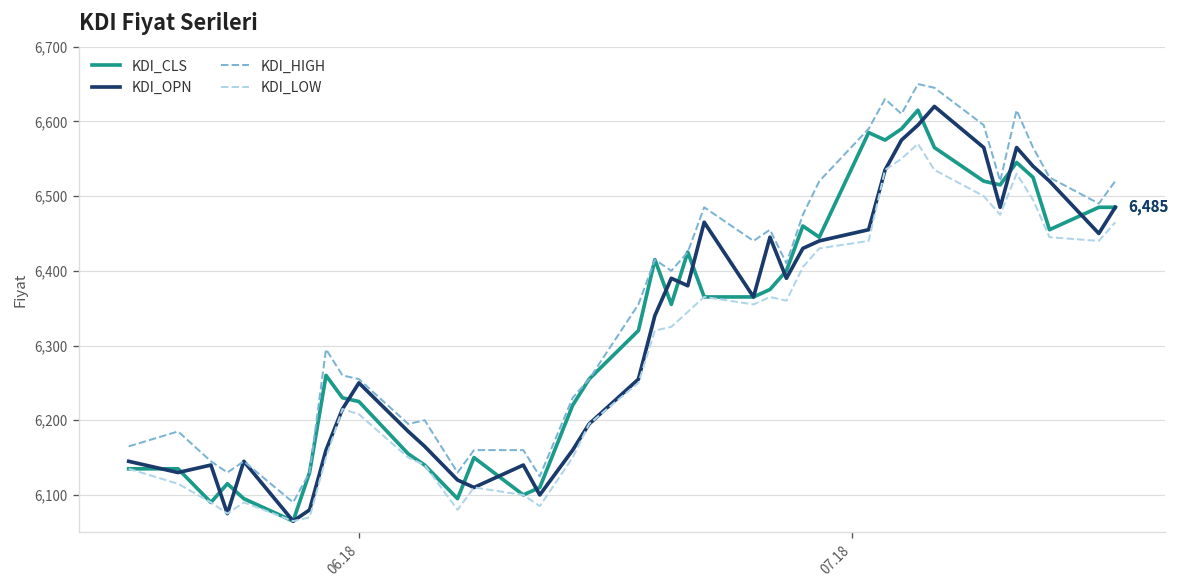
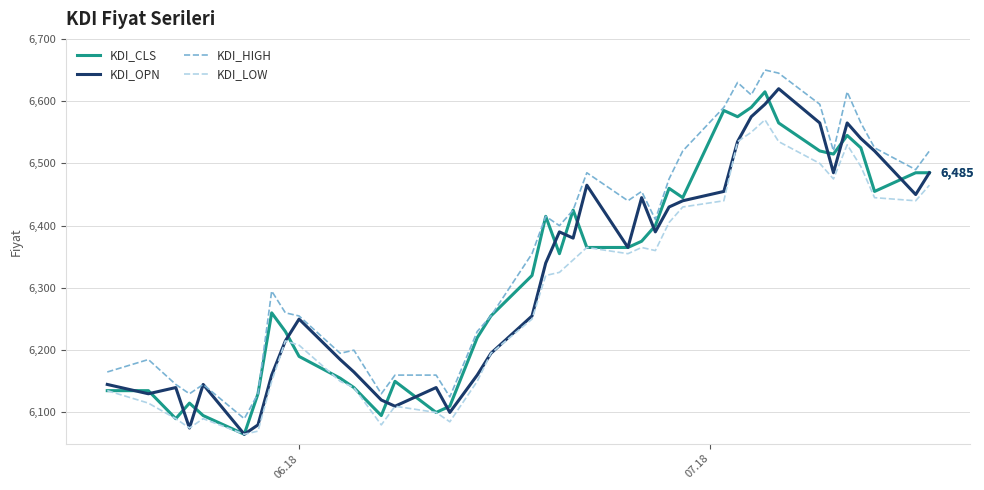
  {
    "KDI_CLS": {
-     "06.18": "6,230"
+     "06.18": "6,190"
    },
    "KDI_OPN": {
      "06.18": "6,250"
    },
    "KDI_HIGH": {
      "06.18": "6,260"
    },
    "KDI_LOW": {
      "06.18": "6,210"
    }
  }
